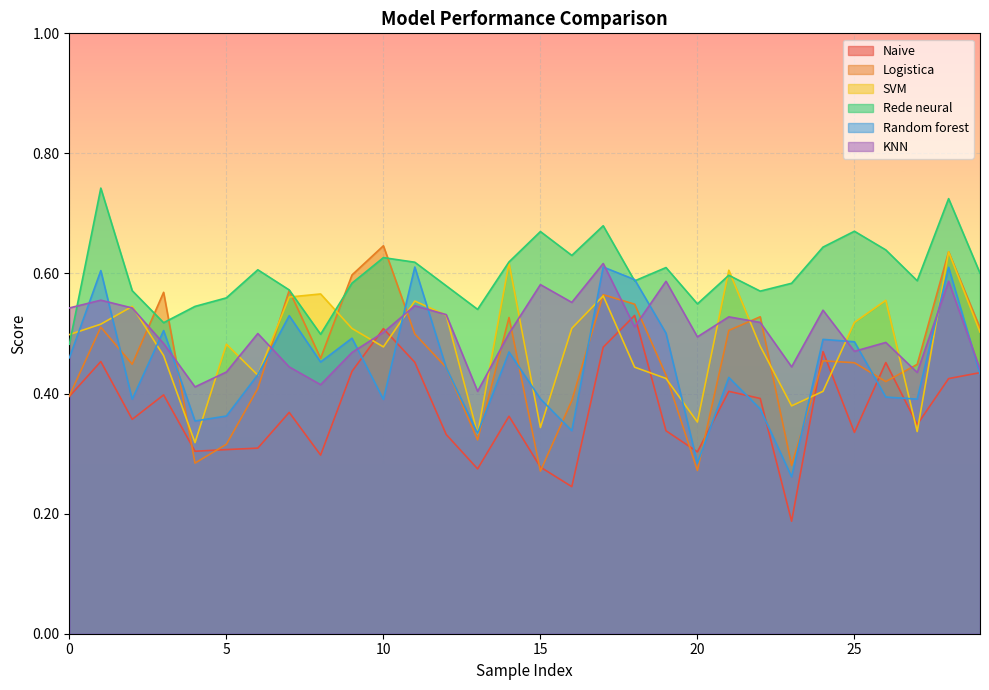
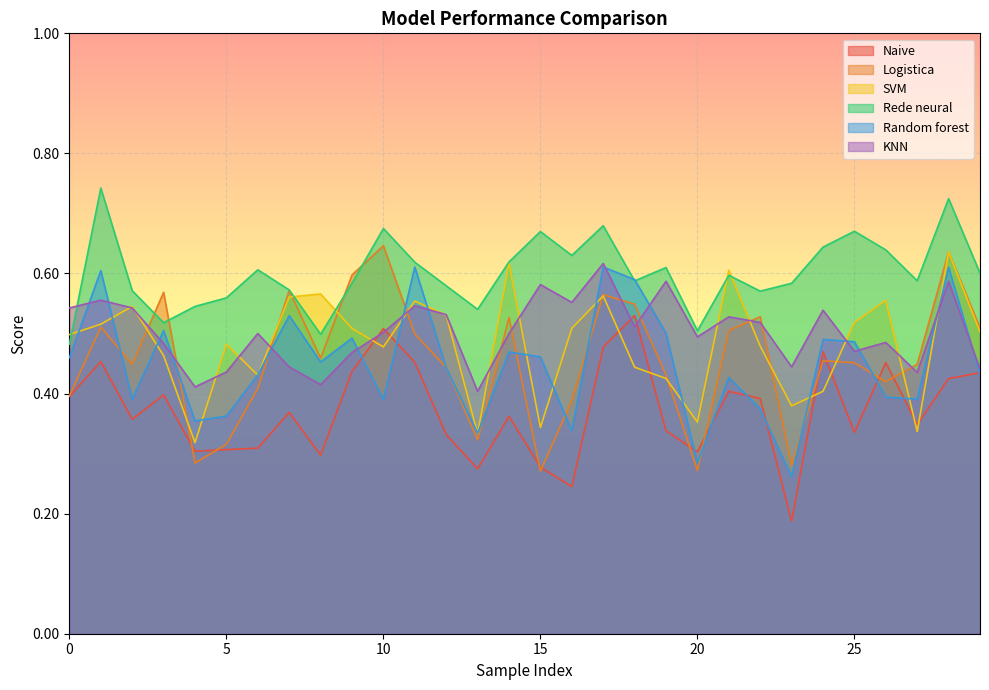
  {
    "Rede neural": {
      "0": 0.48,
      "5": 0.56,
-     "10": 0.63,
+     "10": 0.67,
      "15": 0.67,
-     "20": 0.55,
+     "20": 0.50,
      "25": 0.67
    },
    "Random forest": {
      "0": 0.46,
      "5": 0.36,
      "10": 0.39,
-     "15": 0.39,
+     "15": 0.46,
      "20": 0.28,
      "25": 0.49
    },
    "KNN": {
      "0": 0.54,
      "5": 0.44,
      "10": 0.50,
      "15": 0.58,
      "20": 0.49,
      "25": 0.47
    }
  }
